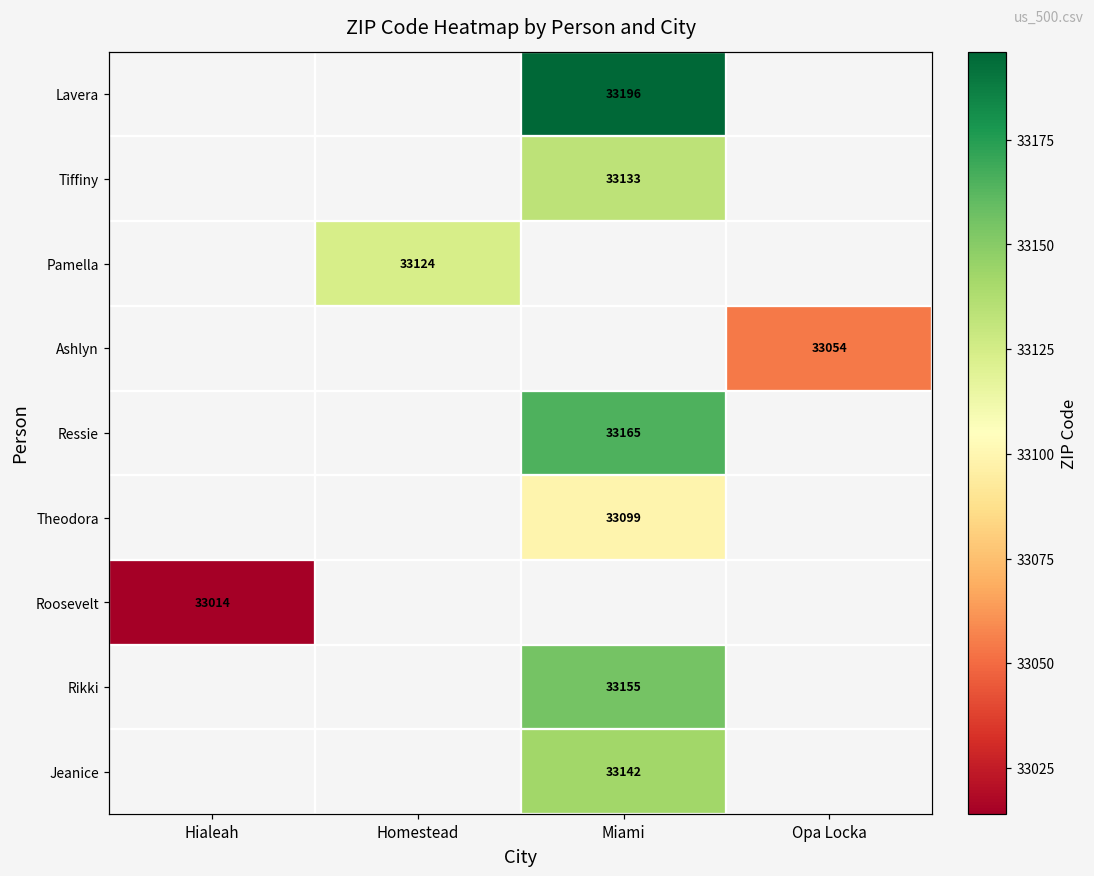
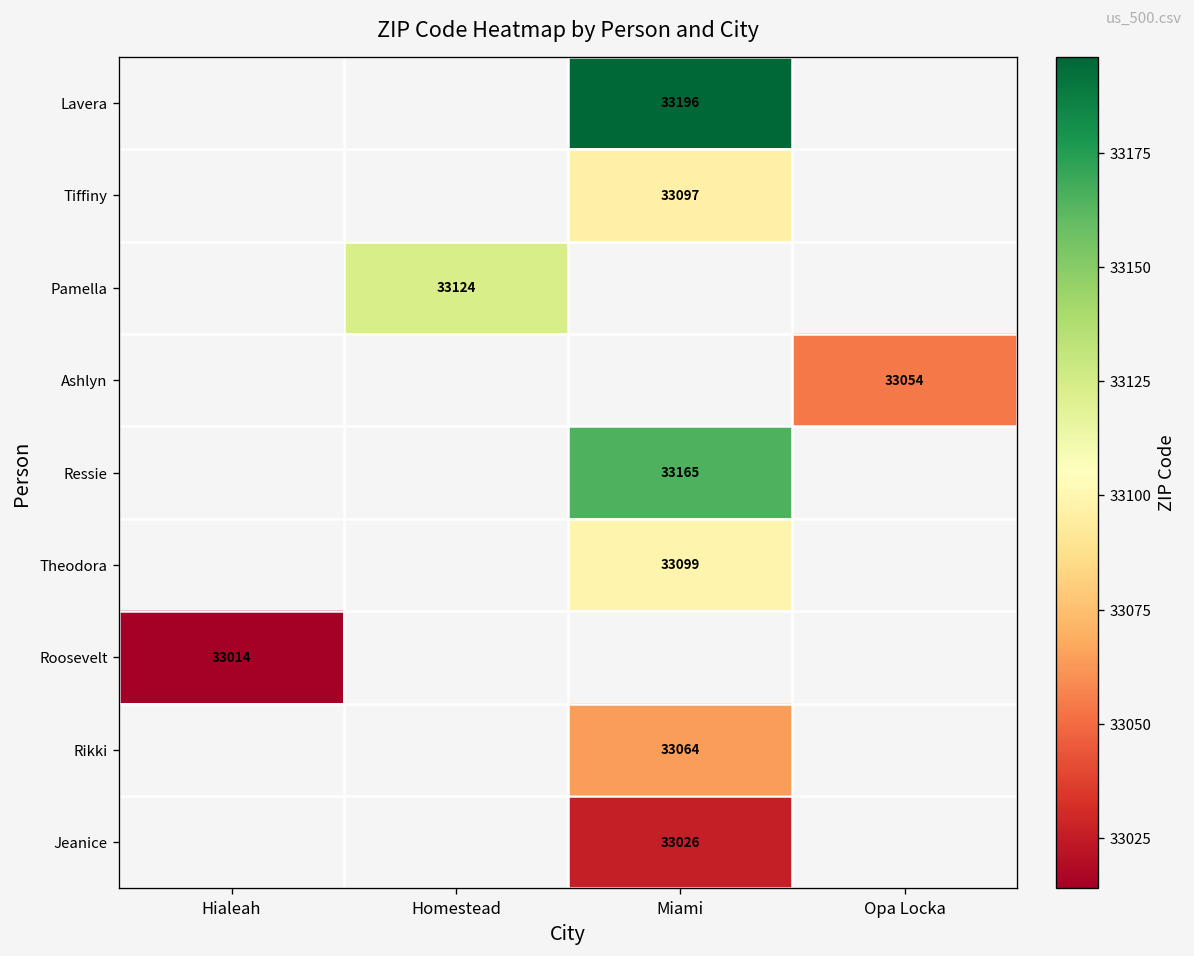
  {
    "Lavera": {
      "Miami": 33196
    },
    "Tiffiny": {
-     "Miami": 33133
+     "Miami": 33097
    },
    "Pamella": {
      "Homestead": 33124
    },
    "Ashlyn": {
      "Opa Locka": 33054
    },
    "Ressie": {
      "Miami": 33165
    },
    "Theodora": {
      "Miami": 33099
    },
    "Roosevelt": {
      "Hialeah": 33014
    },
    "Rikki": {
-     "Miami": 33155
+     "Miami": 33064
    },
    "Jeanice": {
-     "Miami": 33142
+     "Miami": 33026
    }
  }
